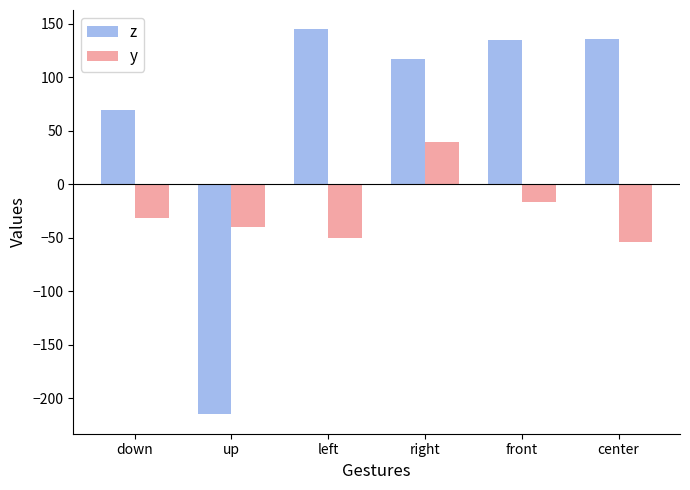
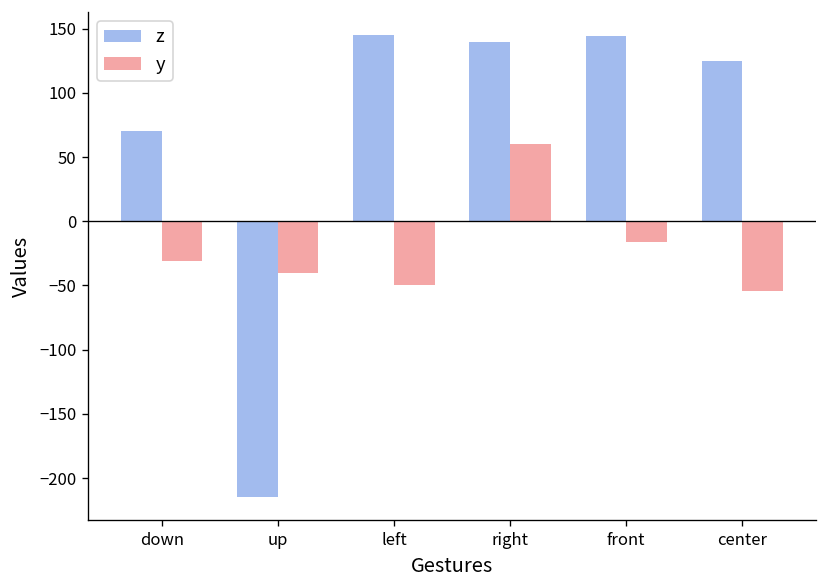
  {
    "z": {
      "down": 70,
      "up": -215,
      "left": 145,
-     "right": 117,
-     "front": 135,
-     "center": 136
+     "right": 140,
+     "front": 144,
+     "center": 125
    },
    "y": {
      "down": -31,
      "up": -40,
      "left": -50,
-     "right": 40,
+     "right": 60,
      "front": -16,
      "center": -54
    }
  }
